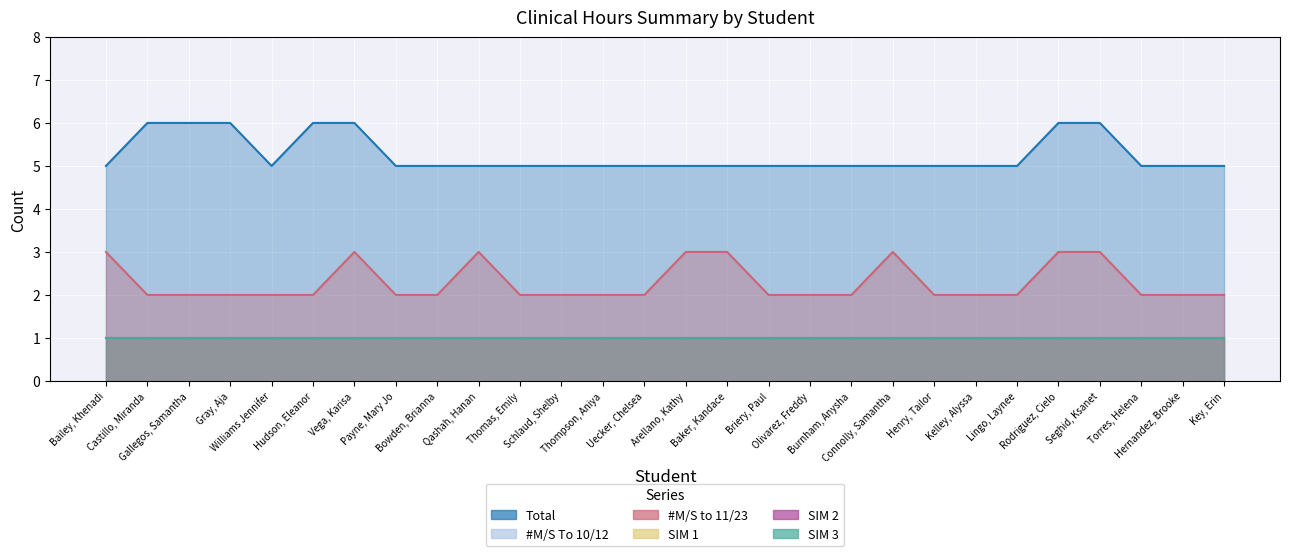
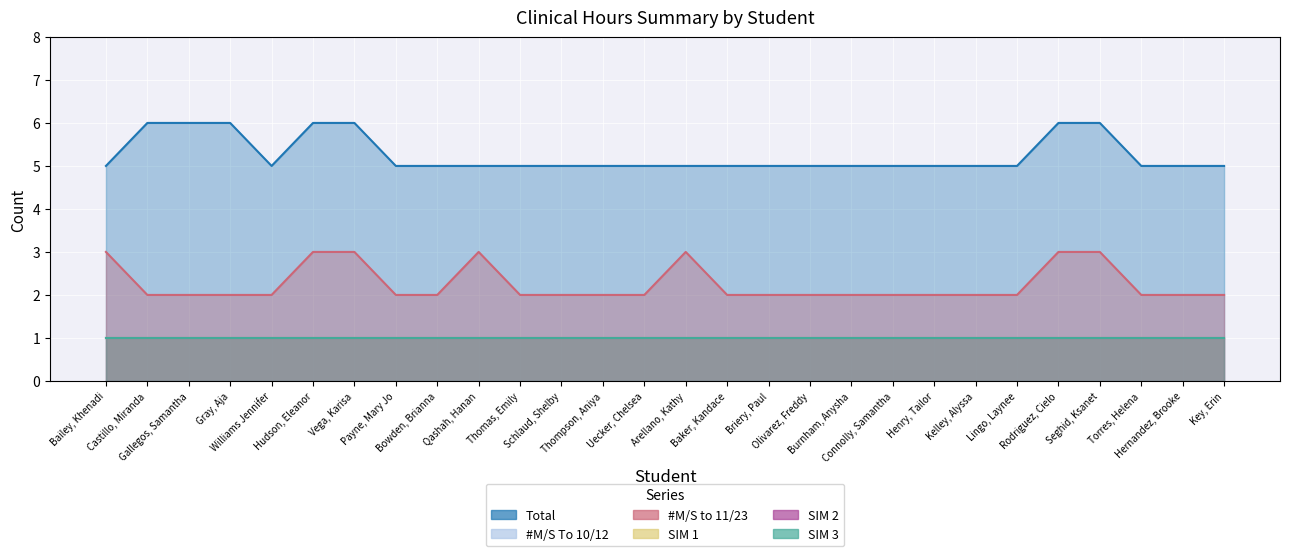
  {
    "#M/S to 11/23": {
      "Bailey, Khenadi": 3,
      "Castillo, Miranda": 2,
      "Gallegos, Samantha": 2,
      "Gray, Aja": 2,
      "Williams Jennifer": 2,
-     "Hudson, Eleanor": 2,
+     "Hudson, Eleanor": 3,
      "Vega, Karisa": 3,
      "Payne, Mary Jo": 2,
      "Bowden, Brianna": 2,
      "Qashah, Hanan": 3,
      "Thomas, Emily": 2,
      "Schlaud, Shelby": 2,
      "Thompson, Aniya": 2,
      "Uecker, Chelsea": 2,
      "Arellano, Kathy": 3,
-     "Baker, Kandace": 3,
+     "Baker, Kandace": 2,
      "Briery, Paul": 2,
      "Olivarez, Freddy": 2,
      "Burnham, Anysha": 2,
-     "Connolly, Samantha": 3,
+     "Connolly, Samantha": 2,
      "Henry, Tailor": 2,
      "Kelley, Alyssa": 2,
      "Lingo, Laynee": 2,
      "Rodriguez, Cielo": 3,
      "Seghid, Ksanet": 3,
      "Torres, Helena": 2,
      "Hernandez, Brooke": 2,
      "Key, Erin": 2
    }
  }
